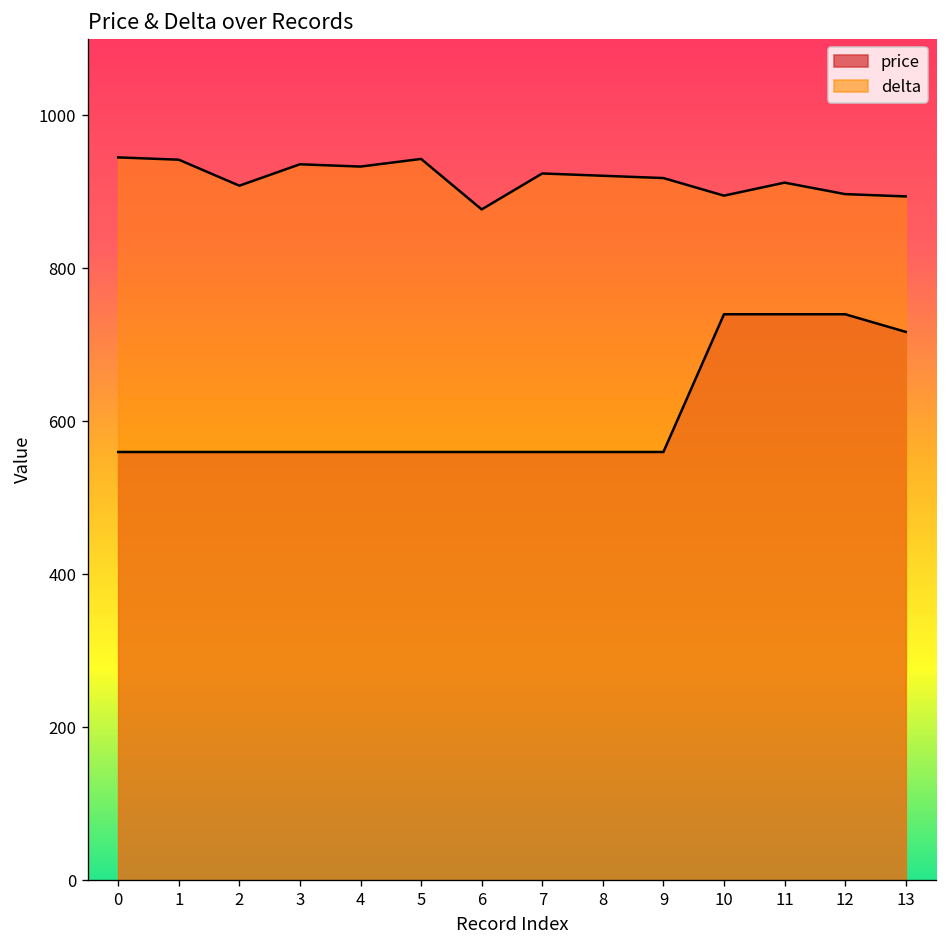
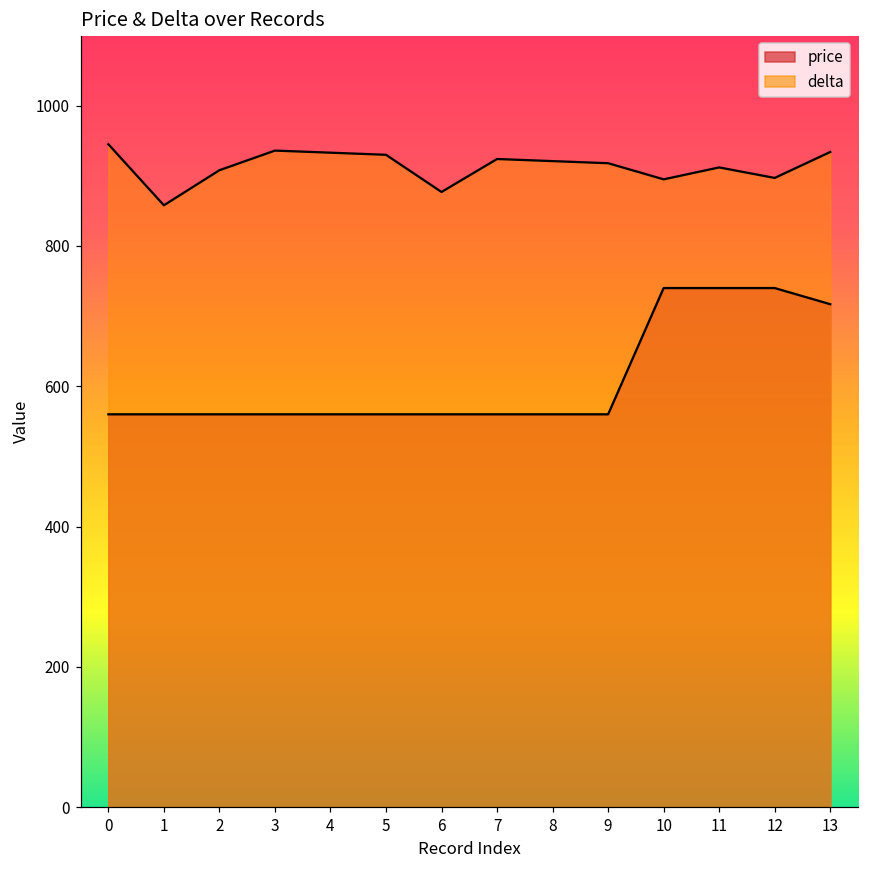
  {
    "price": {
      "0": 560,
      "1": 560,
      "2": 560,
      "3": 560,
      "4": 560,
      "5": 560,
      "6": 560,
      "7": 560,
      "8": 560,
      "9": 560,
      "10": 740,
      "11": 740,
      "12": 740,
      "13": 720
    },
    "delta": {
      "0": 950,
-     "1": 940,
+     "1": 860,
      "2": 910,
      "3": 940,
      "4": 930,
-     "5": 940,
+     "5": 930,
      "6": 880,
      "7": 920,
      "8": 920,
      "9": 920,
      "10": 900,
      "11": 910,
      "12": 900,
-     "13": 890
+     "13": 930
    }
  }
